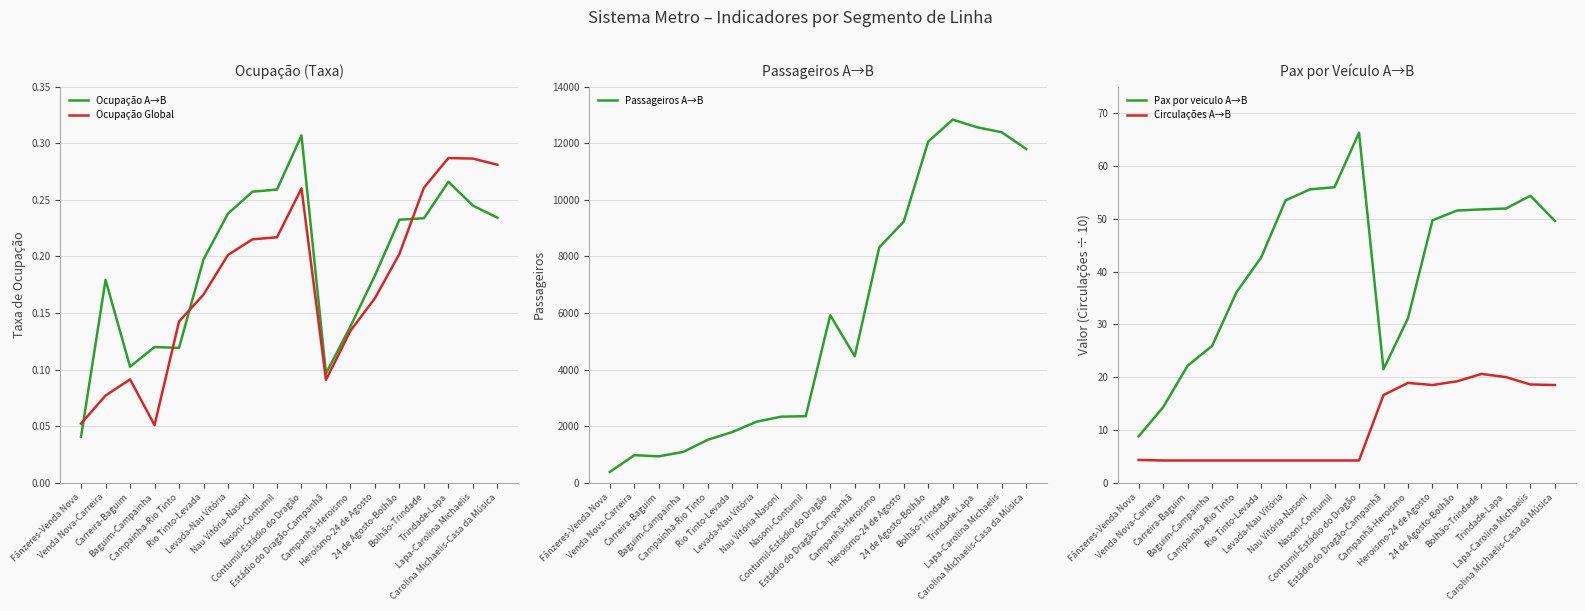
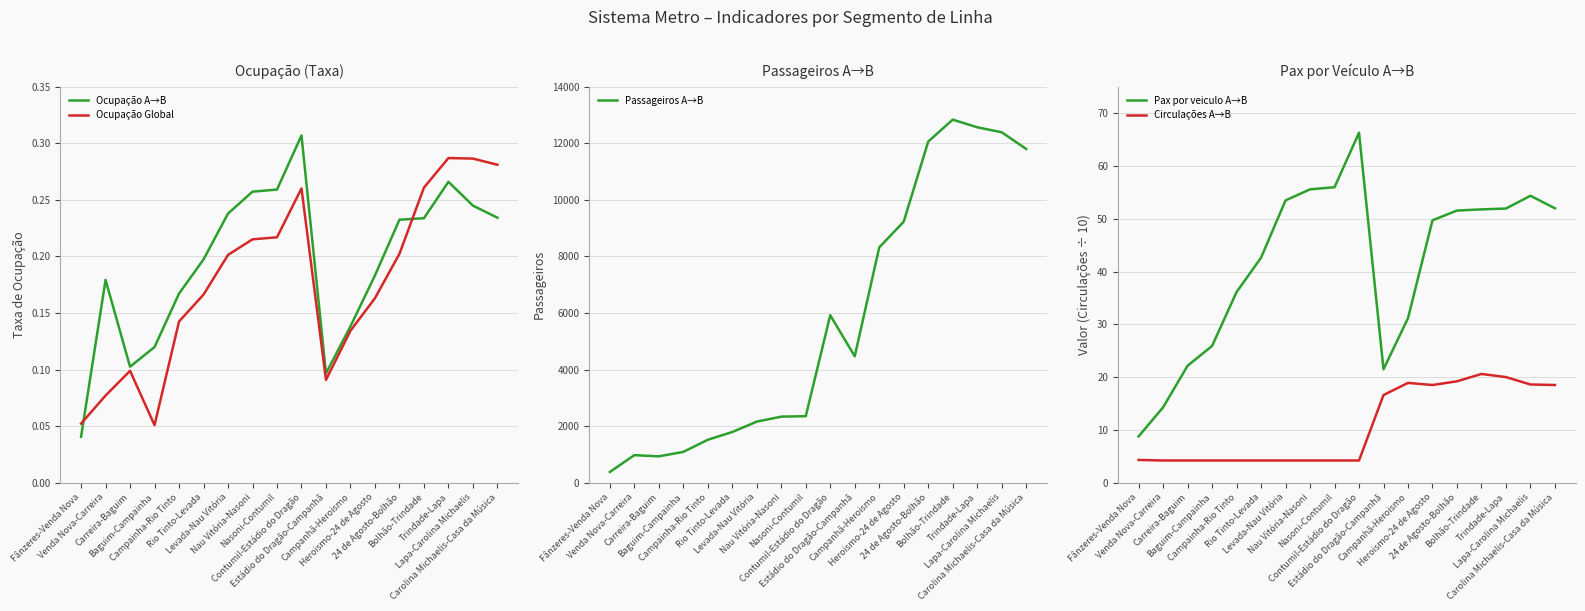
  {
    "Ocupação (Taxa)": {
      "Ocupação A→B": {
        "Fânzeres-Venda Nova": 0.041,
        "Venda Nova-Carreira": 0.179,
        "Carreira-Baguim": 0.103,
        "Baguim-Campainha": 0.120,
-       "Campainha-Rio Tinto": 0.119,
+       "Campainha-Rio Tinto": 0.167,
        "Rio Tinto-Levada": 0.197,
        "Levada-Nau Vitória": 0.238,
        "Nau Vitória-Nasoni": 0.257,
        "Nasoni-Contumil": 0.259,
        "Contumil-Estádio do Dragão": 0.307,
        "Estádio do Dragão-Campanhã": 0.097,
        "Campanhã-Heroismo": 0.138,
        "Heroismo-24 de Agosto": 0.183,
        "24 de Agosto-Bolhão": 0.233,
        "Bolhão-Trindade": 0.234,
        "Trindade-Lapa": 0.266,
        "Lapa-Carolina Michaelis": 0.245,
        "Carolina Michaelis-Casa da Música": 0.234
      },
      "Ocupação Global": {
        "Fânzeres-Venda Nova": 0.052,
        "Venda Nova-Carreira": 0.077,
-       "Carreira-Baguim": 0.091,
+       "Carreira-Baguim": 0.099,
        "Baguim-Campainha": 0.051,
        "Campainha-Rio Tinto": 0.142,
        "Rio Tinto-Levada": 0.166,
        "Levada-Nau Vitória": 0.201,
        "Nau Vitória-Nasoni": 0.215,
        "Nasoni-Contumil": 0.217,
        "Contumil-Estádio do Dragão": 0.260,
        "Estádio do Dragão-Campanhã": 0.091,
        "Campanhã-Heroismo": 0.134,
        "Heroismo-24 de Agosto": 0.163,
        "24 de Agosto-Bolhão": 0.202,
        "Bolhão-Trindade": 0.261,
        "Trindade-Lapa": 0.287,
        "Lapa-Carolina Michaelis": 0.287,
        "Carolina Michaelis-Casa da Música": 0.281
      }
    },
    "Passageiros A→B": {
      "Fânzeres-Venda Nova": 400,
      "Venda Nova-Carreira": 1000,
      "Carreira-Baguim": 900,
      "Baguim-Campainha": 1100,
      "Campainha-Rio Tinto": 1500,
      "Rio Tinto-Levada": 1800,
      "Levada-Nau Vitória": 2200,
      "Nau Vitória-Nasoni": 2300,
      "Nasoni-Contumil": 2400,
      "Contumil-Estádio do Dragão": 5900,
      "Estádio do Dragão-Campanhã": 4500,
      "Campanhã-Heroismo": 8300,
      "Heroismo-24 de Agosto": 9200,
      "24 de Agosto-Bolhão": 12100,
      "Bolhão-Trindade": 12800,
      "Trindade-Lapa": 12600,
      "Lapa-Carolina Michaelis": 12400,
      "Carolina Michaelis-Casa da Música": 11800
    },
    "Pax por Veículo A→B": {
      "Pax por veiculo A→B": {
        "Fânzeres-Venda Nova": 9,
        "Venda Nova-Carreira": 14,
        "Carreira-Baguim": 22,
        "Baguim-Campainha": 26,
        "Campainha-Rio Tinto": 36,
        "Rio Tinto-Levada": 43,
        "Levada-Nau Vitória": 53,
        "Nau Vitória-Nasoni": 56,
        "Nasoni-Contumil": 56,
        "Contumil-Estádio do Dragão": 66,
        "Estádio do Dragão-Campanhã": 21,
        "Campanhã-Heroismo": 31,
        "Heroismo-24 de Agosto": 50,
        "24 de Agosto-Bolhão": 52,
        "Bolhão-Trindade": 52,
        "Trindade-Lapa": 52,
        "Lapa-Carolina Michaelis": 54,
-       "Carolina Michaelis-Casa da Música": 50
+       "Carolina Michaelis-Casa da Música": 52
      },
      "Circulações A→B": {
        "Fânzeres-Venda Nova": 4,
        "Venda Nova-Carreira": 4,
        "Carreira-Baguim": 4,
        "Baguim-Campainha": 4,
        "Campainha-Rio Tinto": 4,
        "Rio Tinto-Levada": 4,
        "Levada-Nau Vitória": 4,
        "Nau Vitória-Nasoni": 4,
        "Nasoni-Contumil": 4,
        "Contumil-Estádio do Dragão": 4,
        "Estádio do Dragão-Campanhã": 17,
        "Campanhã-Heroismo": 19,
        "Heroismo-24 de Agosto": 19,
        "24 de Agosto-Bolhão": 19,
        "Bolhão-Trindade": 21,
        "Trindade-Lapa": 20,
        "Lapa-Carolina Michaelis": 19,
        "Carolina Michaelis-Casa da Música": 19
      }
    }
  }
